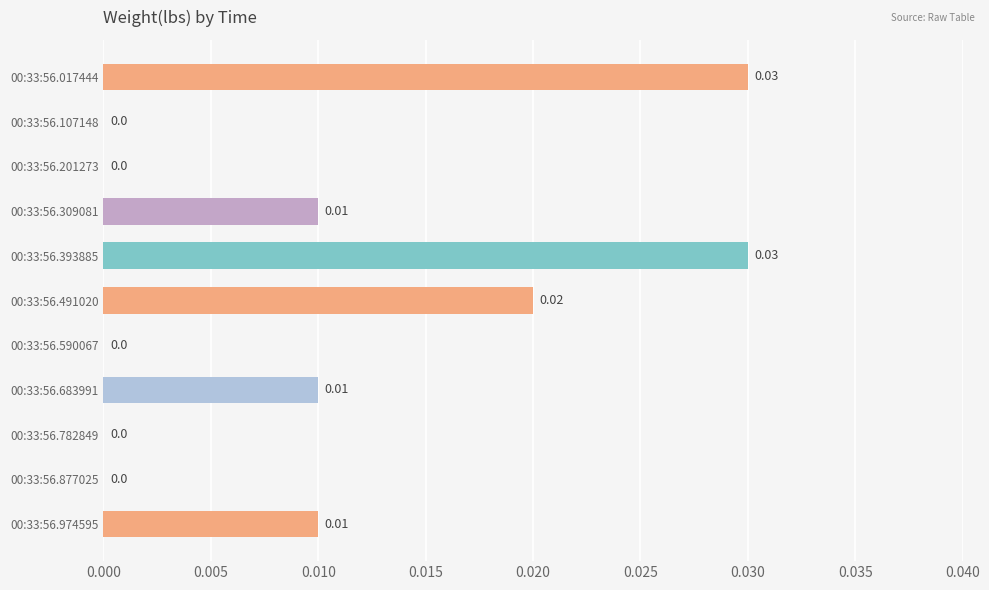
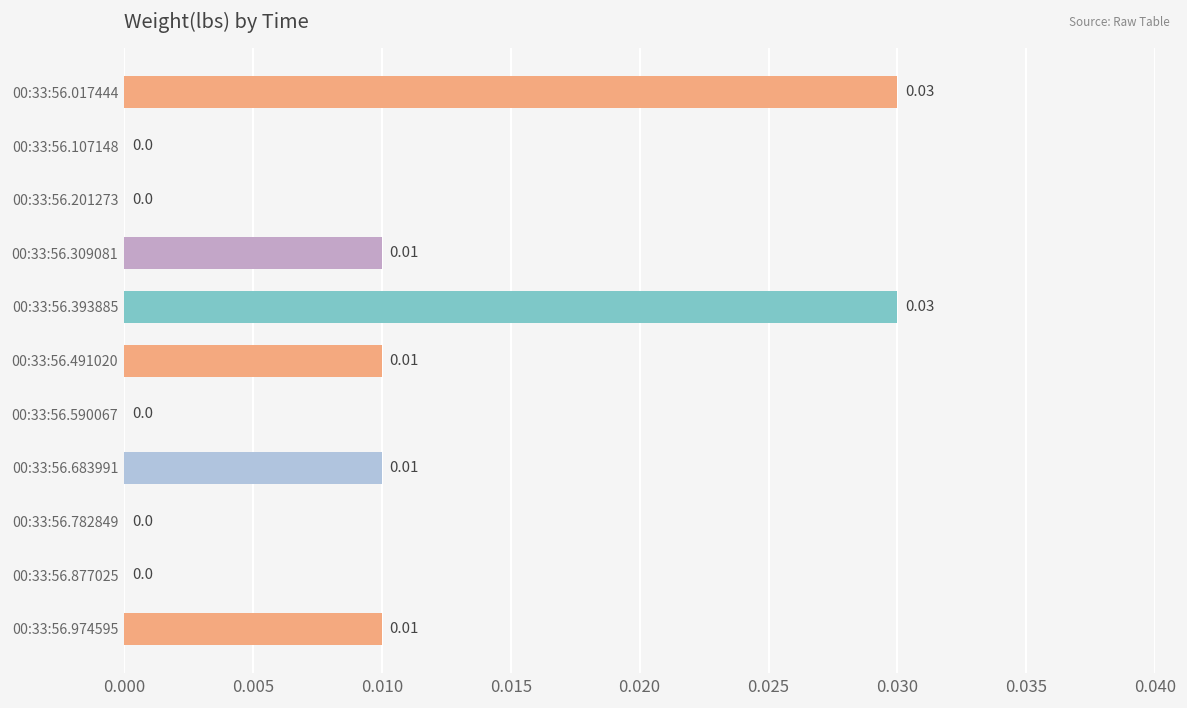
  {
    "00:33:56.017444": 0.03,
    "00:33:56.107148": 0.0,
    "00:33:56.201273": 0.0,
    "00:33:56.309081": 0.01,
    "00:33:56.393885": 0.03,
-   "00:33:56.491020": 0.02,
+   "00:33:56.491020": 0.01,
    "00:33:56.590067": 0.0,
    "00:33:56.683991": 0.01,
    "00:33:56.782849": 0.0,
    "00:33:56.877025": 0.0,
    "00:33:56.974595": 0.01
  }
